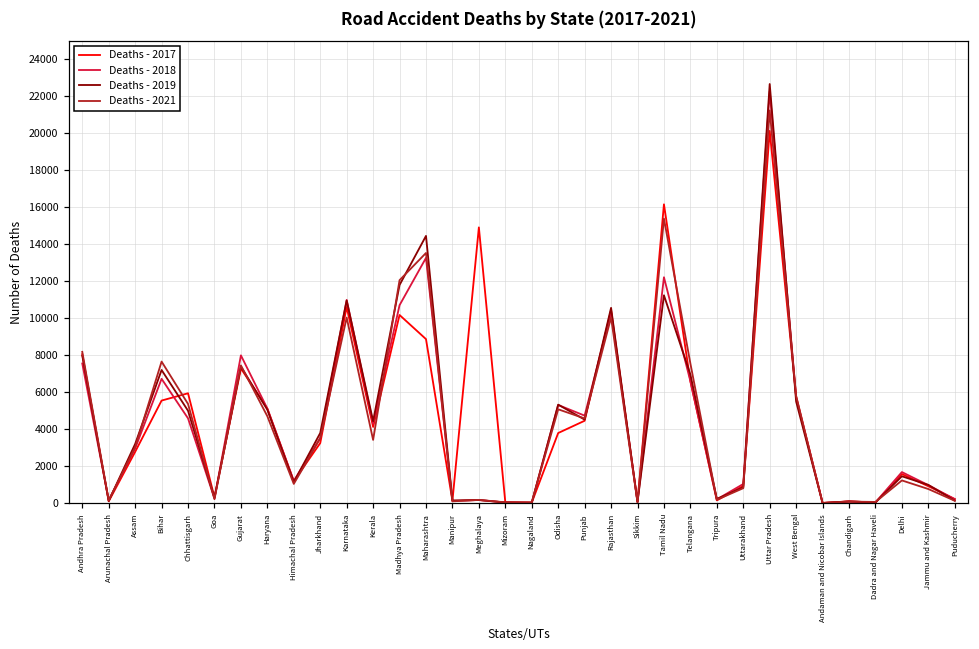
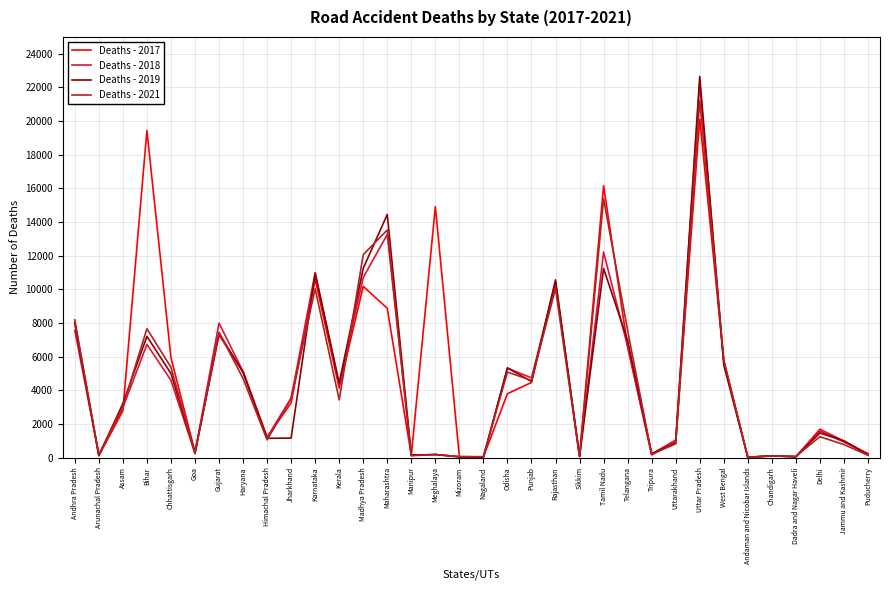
  {
    "Deaths - 2017": {
      "Assam": 2800,
-     "Bihar": 5600,
+     "Bihar": 19400,
      "Chhattisgarh": 5900,
      "Jharkhand": 3300,
      "Karnataka": 10600,
      "Kerala": 4100,
      "Madhya Pradesh": 10200,
      "Maharashtra": 8900,
      "Meghalaya": 14900,
      "Odisha": 3800,
      "Tamil Nadu": 16200,
      "Uttar Pradesh": 20100
    },
    "Deaths - 2019": {
      "Assam": 3200,
      "Bihar": 7200,
      "Chhattisgarh": 5000,
-     "Jharkhand": 3800,
-     "Madhya Pradesh": 11800,
+     "Jharkhand": 1200,
+     "Madhya Pradesh": 11200,
      "Maharashtra": 14500,
      "Tamil Nadu": 11200,
      "Telangana": 7000,
      "Uttar Pradesh": 22700,
      "West Bengal": 5500
    }
  }
